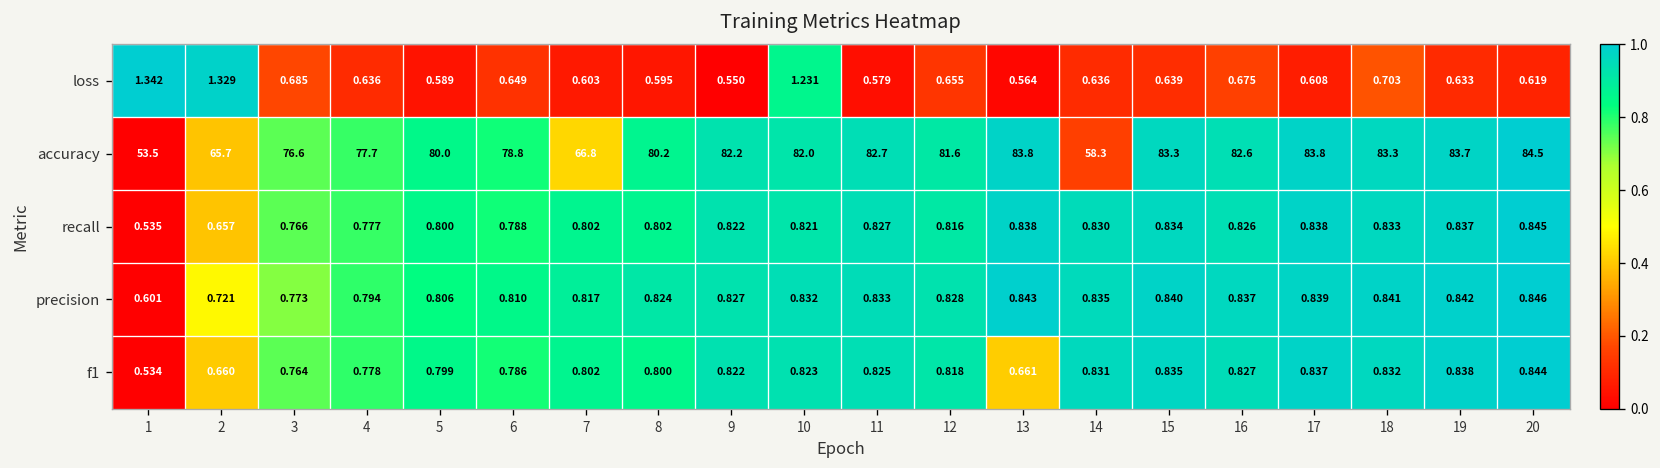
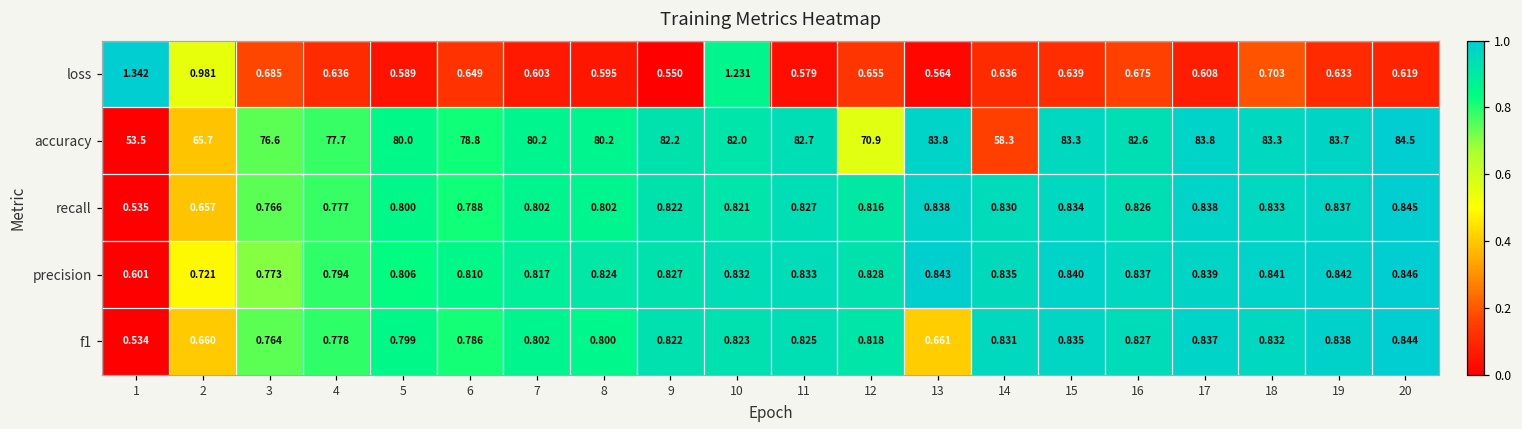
  {
    "loss": {
      "1": 1.342,
-     "2": 1.329,
+     "2": 0.981,
      "3": 0.685,
      "4": 0.636,
      "5": 0.589,
      "6": 0.649,
      "7": 0.603,
      "8": 0.595,
      "9": 0.550,
      "10": 1.231,
      "11": 0.579,
      "12": 0.655,
      "13": 0.564,
      "14": 0.636,
      "15": 0.639,
      "16": 0.675,
      "17": 0.608,
      "18": 0.703,
      "19": 0.633,
      "20": 0.619
    },
    "accuracy": {
      "1": 53.5,
      "2": 65.7,
      "3": 76.6,
      "4": 77.7,
      "5": 80.0,
      "6": 78.8,
-     "7": 66.8,
+     "7": 80.2,
      "8": 80.2,
      "9": 82.2,
      "10": 82.0,
      "11": 82.7,
-     "12": 81.6,
+     "12": 70.9,
      "13": 83.8,
      "14": 58.3,
      "15": 83.3,
      "16": 82.6,
      "17": 83.8,
      "18": 83.3,
      "19": 83.7,
      "20": 84.5
    },
    "recall": {
      "1": 0.535,
      "2": 0.657,
      "3": 0.766,
      "4": 0.777,
      "5": 0.800,
      "6": 0.788,
      "7": 0.802,
      "8": 0.802,
      "9": 0.822,
      "10": 0.821,
      "11": 0.827,
      "12": 0.816,
      "13": 0.838,
      "14": 0.830,
      "15": 0.834,
      "16": 0.826,
      "17": 0.838,
      "18": 0.833,
      "19": 0.837,
      "20": 0.845
    },
    "precision": {
      "1": 0.601,
      "2": 0.721,
      "3": 0.773,
      "4": 0.794,
      "5": 0.806,
      "6": 0.810,
      "7": 0.817,
      "8": 0.824,
      "9": 0.827,
      "10": 0.832,
      "11": 0.833,
      "12": 0.828,
      "13": 0.843,
      "14": 0.835,
      "15": 0.840,
      "16": 0.837,
      "17": 0.839,
      "18": 0.841,
      "19": 0.842,
      "20": 0.846
    },
    "f1": {
      "1": 0.534,
      "2": 0.660,
      "3": 0.764,
      "4": 0.778,
      "5": 0.799,
      "6": 0.786,
      "7": 0.802,
      "8": 0.800,
      "9": 0.822,
      "10": 0.823,
      "11": 0.825,
      "12": 0.818,
      "13": 0.661,
      "14": 0.831,
      "15": 0.835,
      "16": 0.827,
      "17": 0.837,
      "18": 0.832,
      "19": 0.838,
      "20": 0.844
    }
  }
